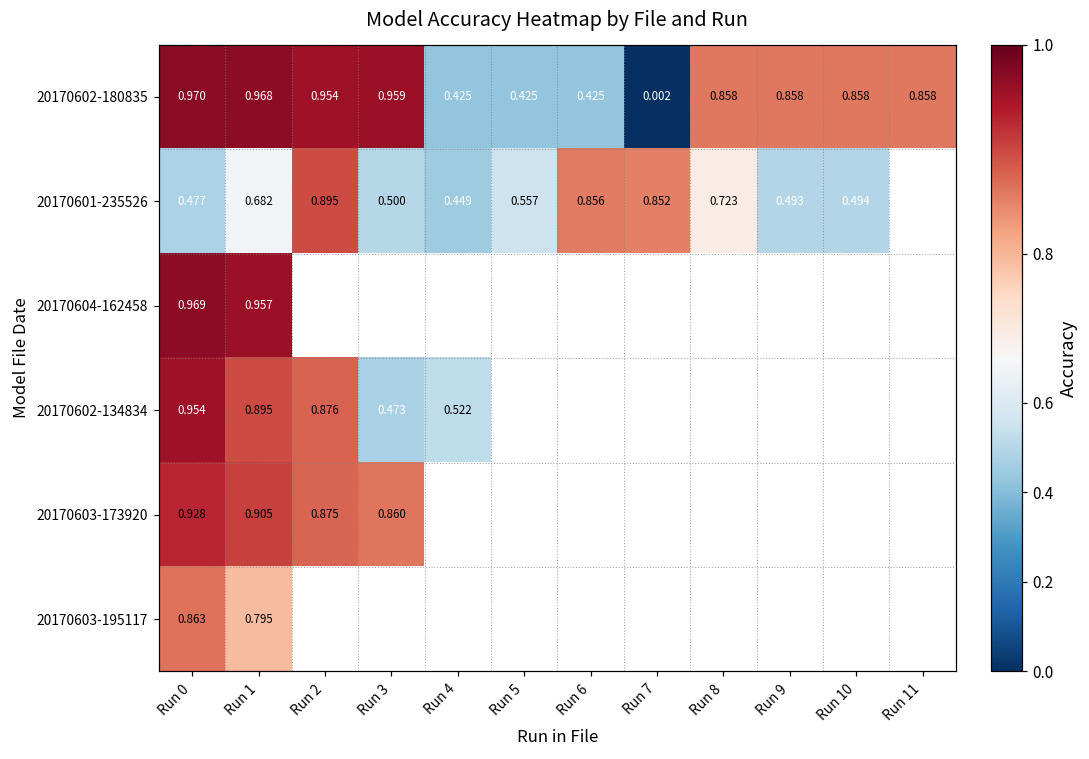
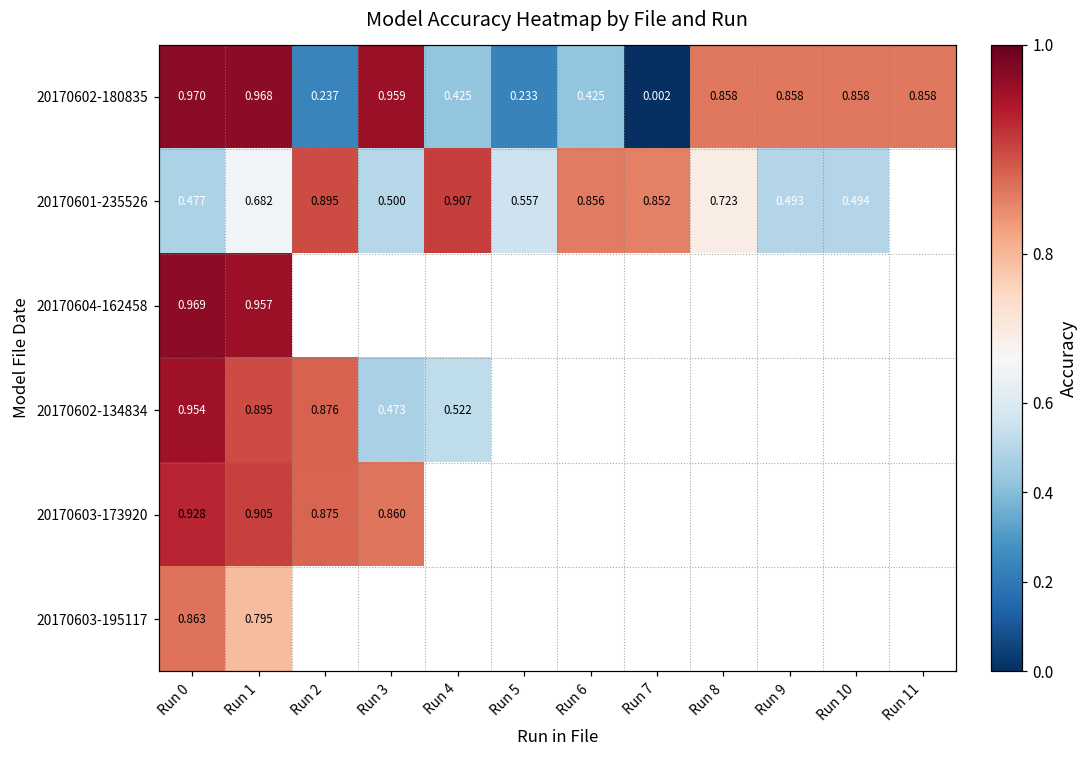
  {
    "20170602-180835": {
      "Run 0": 0.970,
      "Run 1": 0.968,
-     "Run 2": 0.954,
+     "Run 2": 0.237,
      "Run 3": 0.959,
      "Run 4": 0.425,
-     "Run 5": 0.425,
+     "Run 5": 0.233,
      "Run 6": 0.425,
      "Run 7": 0.002,
      "Run 8": 0.858,
      "Run 9": 0.858,
      "Run 10": 0.858,
      "Run 11": 0.858
    },
    "20170601-235526": {
      "Run 0": 0.477,
      "Run 1": 0.682,
      "Run 2": 0.895,
      "Run 3": 0.500,
-     "Run 4": 0.449,
+     "Run 4": 0.907,
      "Run 5": 0.557,
      "Run 6": 0.856,
      "Run 7": 0.852,
      "Run 8": 0.723,
      "Run 9": 0.493,
      "Run 10": 0.494
    },
    "20170604-162458": {
      "Run 0": 0.969,
      "Run 1": 0.957
    },
    "20170602-134834": {
      "Run 0": 0.954,
      "Run 1": 0.895,
      "Run 2": 0.876,
      "Run 3": 0.473,
      "Run 4": 0.522
    },
    "20170603-173920": {
      "Run 0": 0.928,
      "Run 1": 0.905,
      "Run 2": 0.875,
      "Run 3": 0.860
    },
    "20170603-195117": {
      "Run 0": 0.863,
      "Run 1": 0.795
    }
  }
